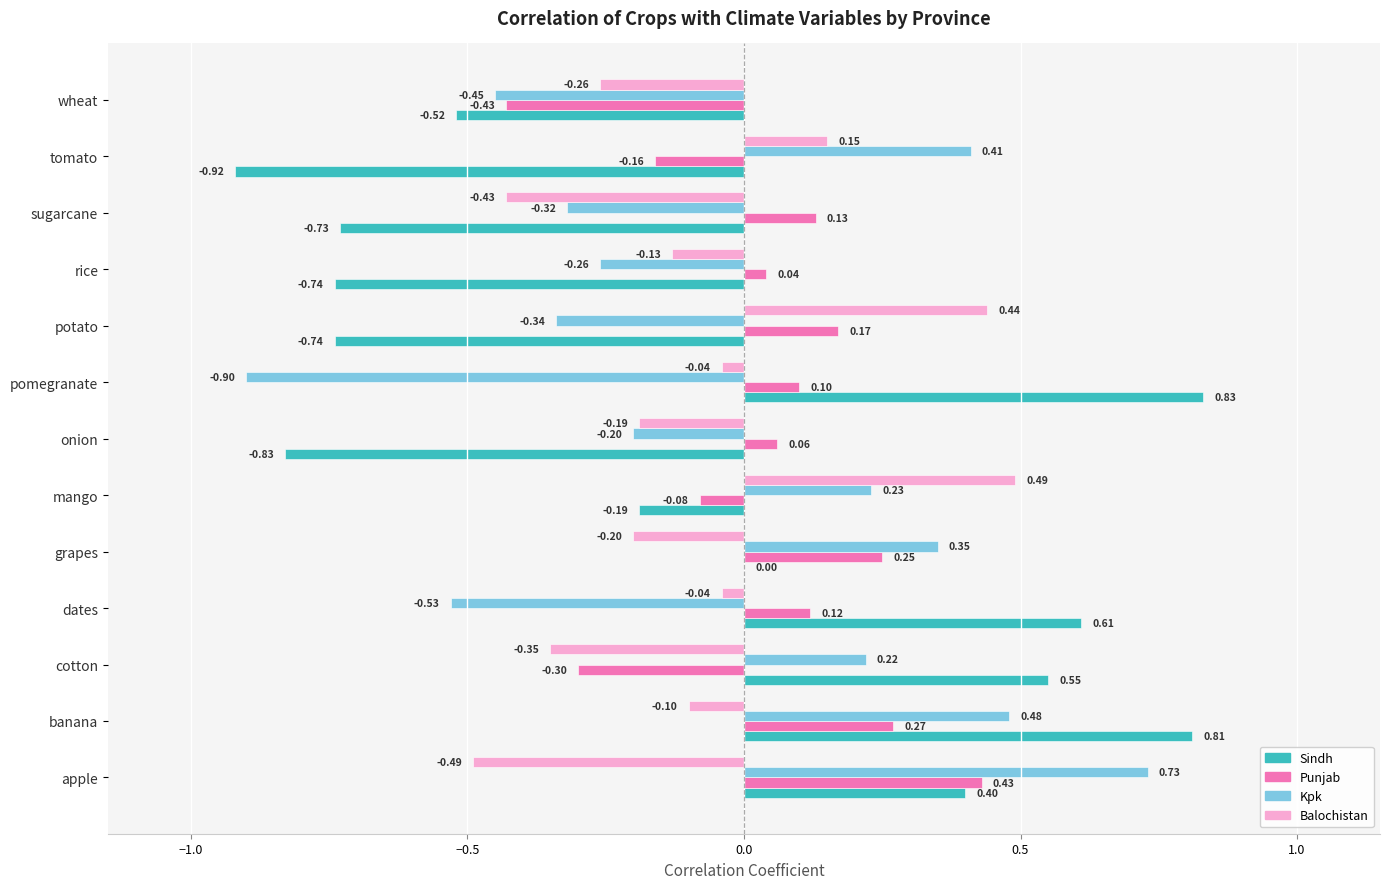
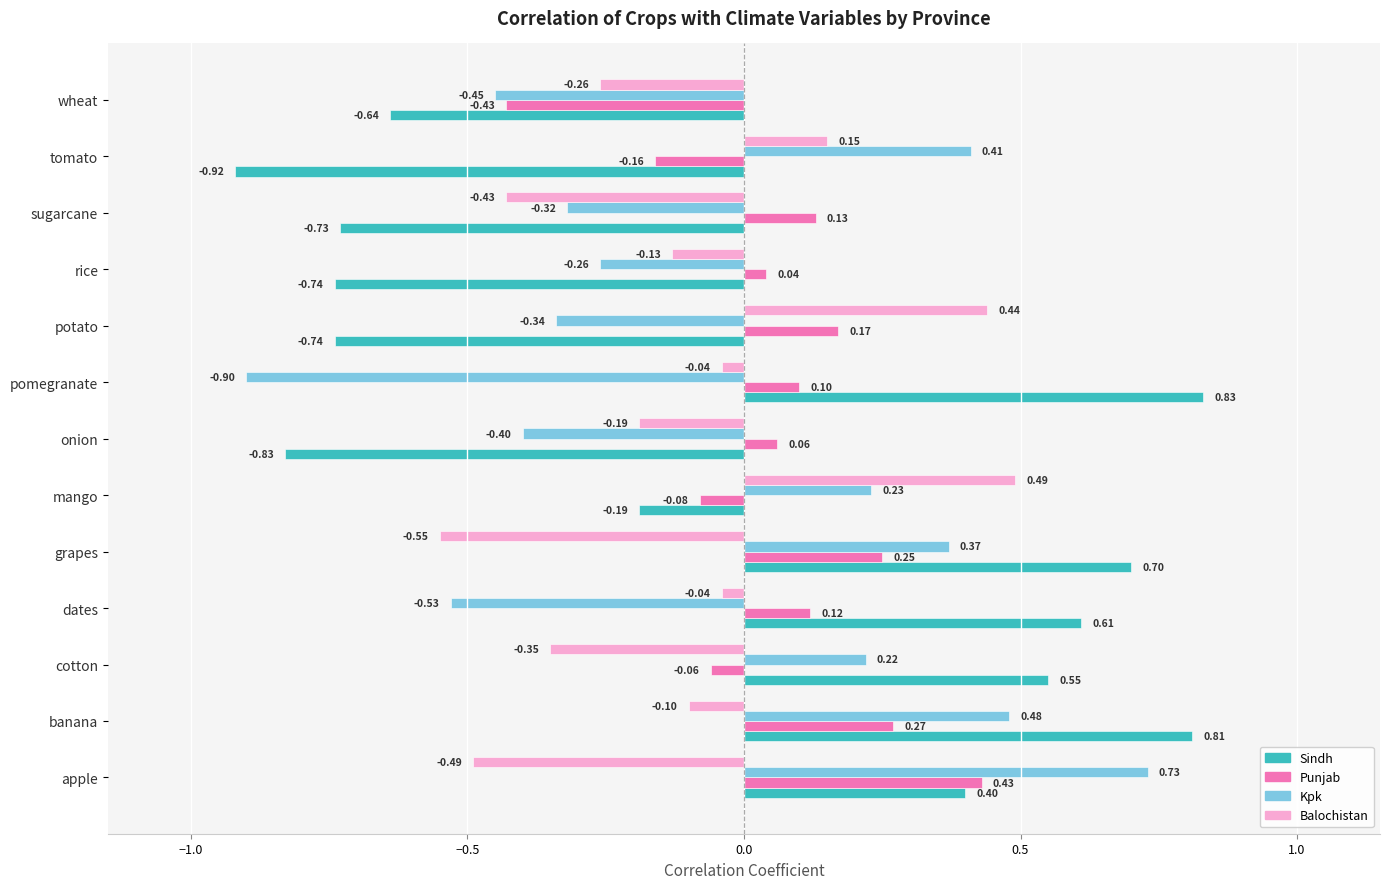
  {
    "Sindh": {
-     "wheat": -0.52,
+     "wheat": -0.64,
      "tomato": -0.92,
      "sugarcane": -0.73,
      "rice": -0.74,
      "potato": -0.74,
      "pomegranate": 0.83,
      "onion": -0.83,
      "mango": -0.19,
-     "grapes": 0.00,
+     "grapes": 0.70,
      "dates": 0.61,
      "cotton": 0.55,
      "banana": 0.81,
      "apple": 0.40
    },
    "Punjab": {
      "wheat": -0.43,
      "tomato": -0.16,
      "sugarcane": 0.13,
      "rice": 0.04,
      "potato": 0.17,
      "pomegranate": 0.10,
      "onion": 0.06,
      "mango": -0.08,
      "grapes": 0.25,
      "dates": 0.12,
-     "cotton": -0.30,
+     "cotton": -0.06,
      "banana": 0.27,
      "apple": 0.43
    },
    "Kpk": {
      "wheat": -0.45,
      "tomato": 0.41,
      "sugarcane": -0.32,
      "rice": -0.26,
      "potato": -0.34,
      "pomegranate": -0.90,
-     "onion": -0.20,
+     "onion": -0.40,
      "mango": 0.23,
-     "grapes": 0.35,
+     "grapes": 0.37,
      "dates": -0.53,
      "cotton": 0.22,
      "banana": 0.48,
      "apple": 0.73
    },
    "Balochistan": {
      "wheat": -0.26,
      "tomato": 0.15,
      "sugarcane": -0.43,
      "rice": -0.13,
      "potato": 0.44,
      "pomegranate": -0.04,
      "onion": -0.19,
      "mango": 0.49,
-     "grapes": -0.20,
+     "grapes": -0.55,
      "dates": -0.04,
      "cotton": -0.35,
      "banana": -0.10,
      "apple": -0.49
    }
  }
